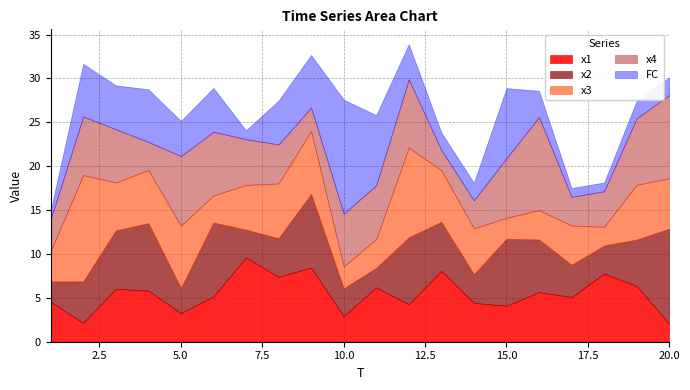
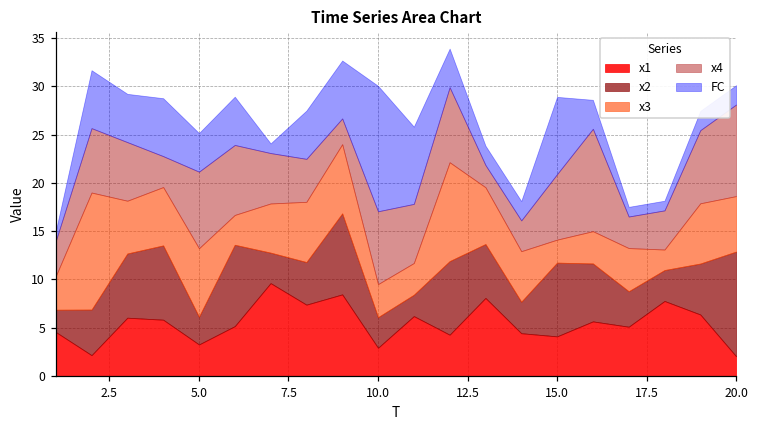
  {
    "x1": {
      "5.0": 3,
      "10.0": 3,
      "15.0": 4,
      "20.0": 2
    },
    "x2": {
      "5.0": 3,
      "10.0": 3,
      "15.0": 8,
      "20.0": 11
    },
    "x3": {
      "5.0": 7,
-     "10.0": 2,
+     "10.0": 3,
      "15.0": 2,
      "20.0": 6
    },
    "x4": {
      "5.0": 8,
-     "10.0": 6,
+     "10.0": 8,
      "15.0": 7,
      "20.0": 9
    },
    "FC": {
      "5.0": 4,
      "10.0": 13,
      "15.0": 8,
      "20.0": 2
    }
  }
